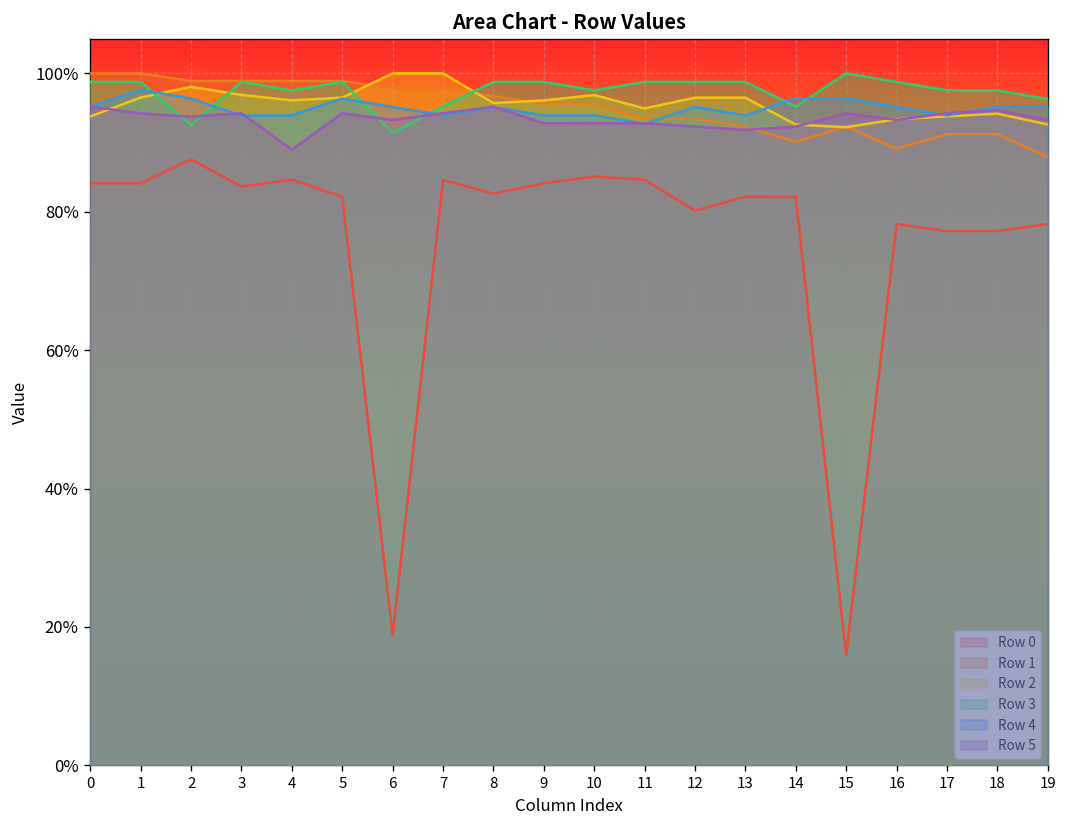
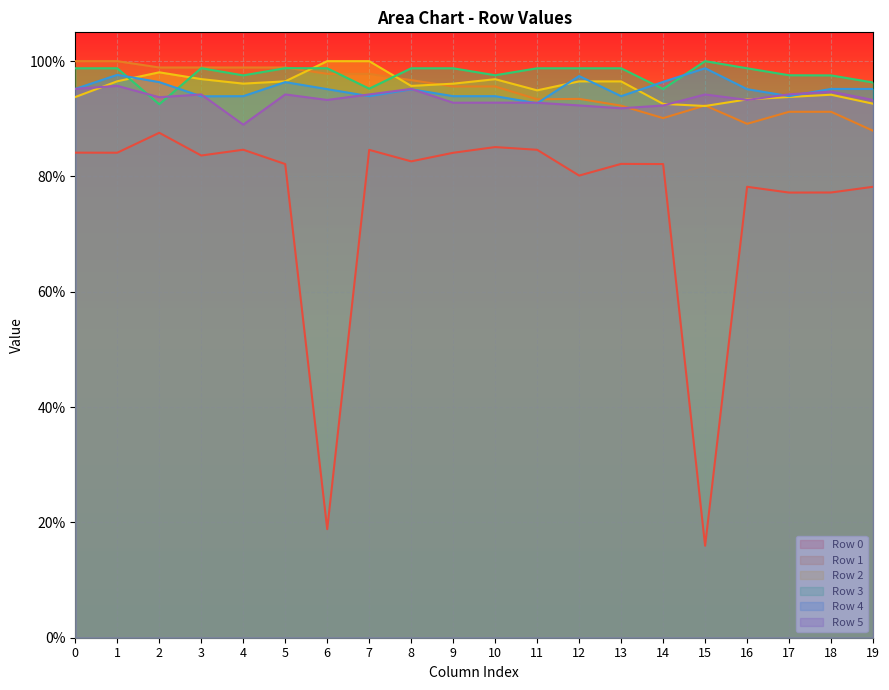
  {
    "Row 3": {
      "0": "99%",
      "1": "99%",
      "2": "93%",
      "4": "98%",
-     "6": "91%",
+     "6": "99%",
      "7": "95%",
      "8": "99%",
      "9": "99%",
      "10": "98%",
      "11": "99%",
      "12": "99%",
      "13": "99%",
      "14": "95%",
      "15": "100%",
      "16": "99%",
      "17": "98%",
      "18": "98%",
      "19": "96%"
    },
    "Row 4": {
      "1": "98%",
      "2": "96%",
      "4": "94%",
      "6": "95%",
      "9": "94%",
      "10": "94%",
-     "12": "95%",
+     "12": "97%",
      "13": "94%",
      "14": "96%",
-     "15": "96%",
+     "15": "99%",
      "16": "95%",
      "18": "95%",
      "19": "95%"
    },
    "Row 5": {
-     "1": "94%",
+     "1": "96%",
      "2": "94%",
      "4": "89%",
      "5": "94%",
      "6": "93%",
      "9": "93%",
      "10": "93%",
      "12": "92%",
      "13": "92%",
      "15": "94%",
      "18": "95%",
      "19": "93%"
    }
  }
